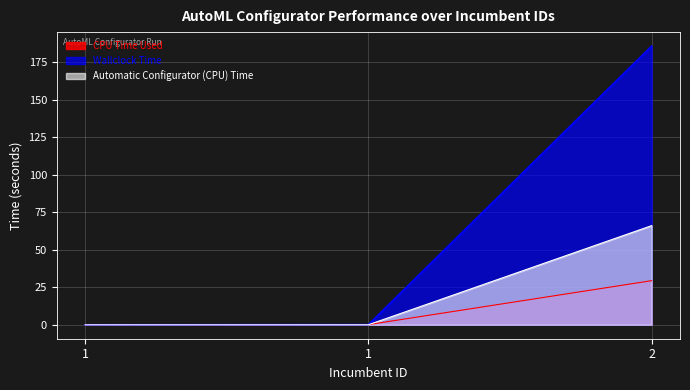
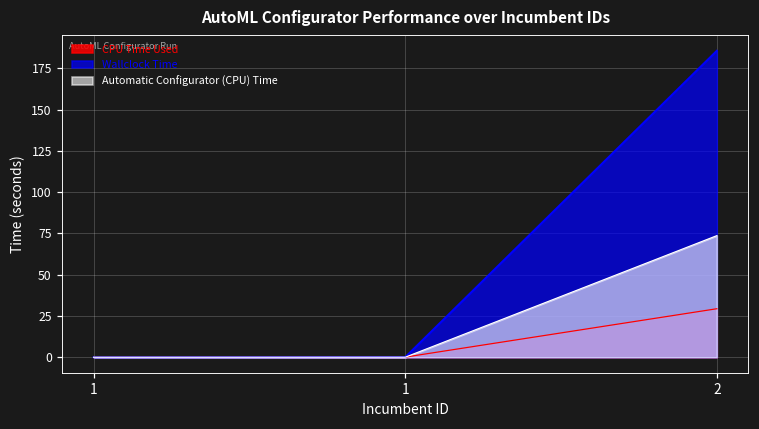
  {
    "CPU Time Used": {
      "2": 29
    },
    "Wallclock Time": {
      "2": 186
    },
    "Automatic Configurator (CPU) Time": {
-     "2": 66
+     "2": 74
    }
  }
